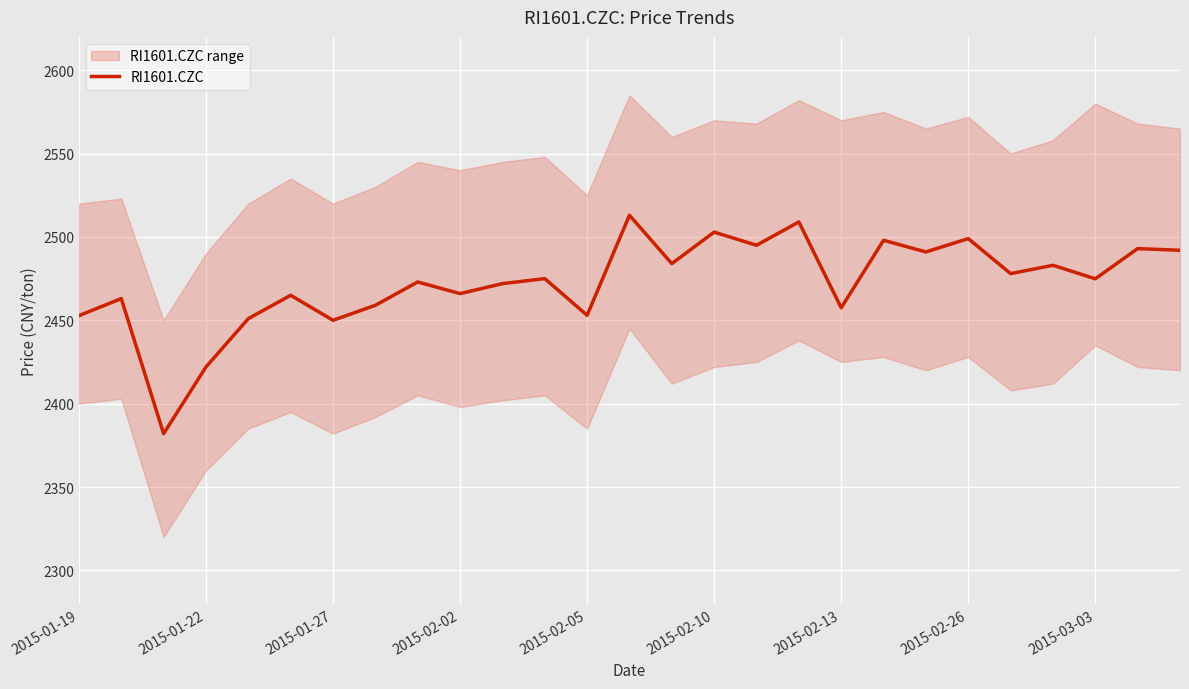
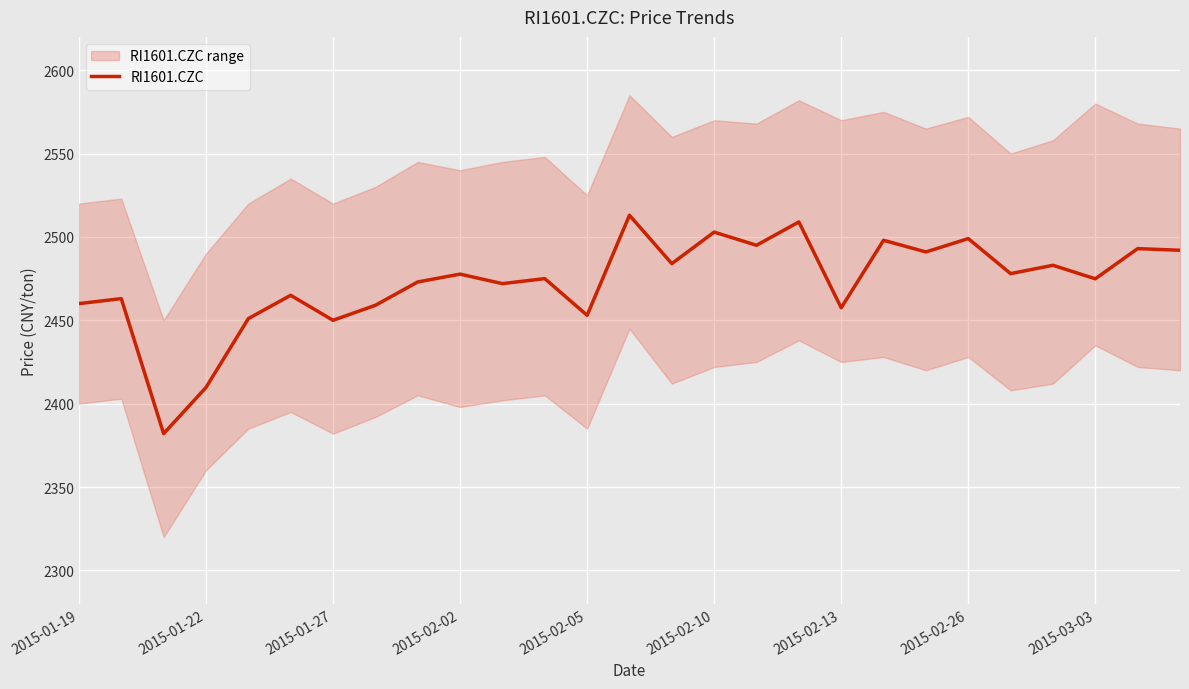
  {
    "RI1601.CZC": {
-     "2015-01-19": 2453,
-     "2015-01-22": 2422,
+     "2015-01-19": 2460,
+     "2015-01-22": 2410,
      "2015-01-27": 2450,
-     "2015-02-02": 2466,
+     "2015-02-02": 2478,
      "2015-02-05": 2453,
      "2015-02-10": 2503,
      "2015-02-13": 2458,
      "2015-02-26": 2499,
      "2015-03-03": 2475
    }
  }
